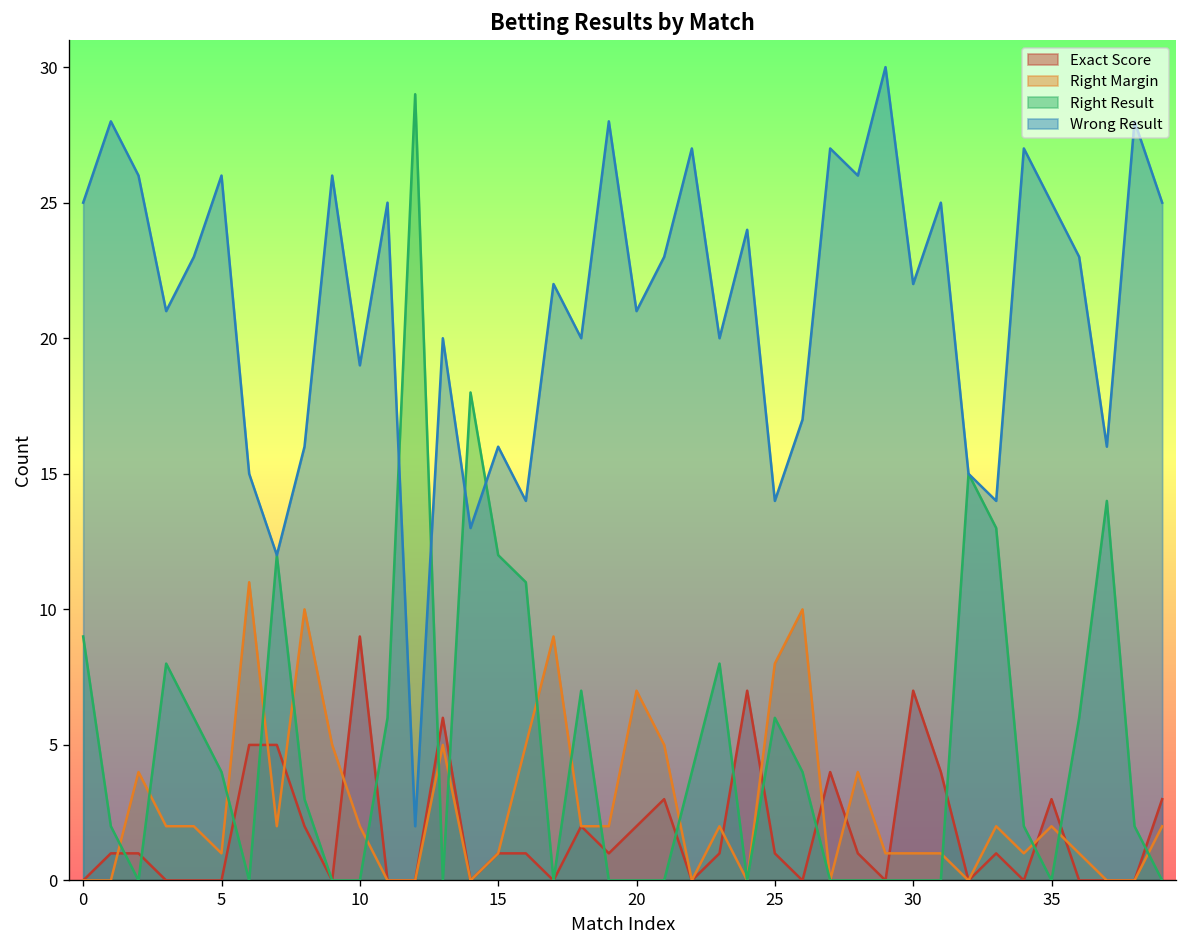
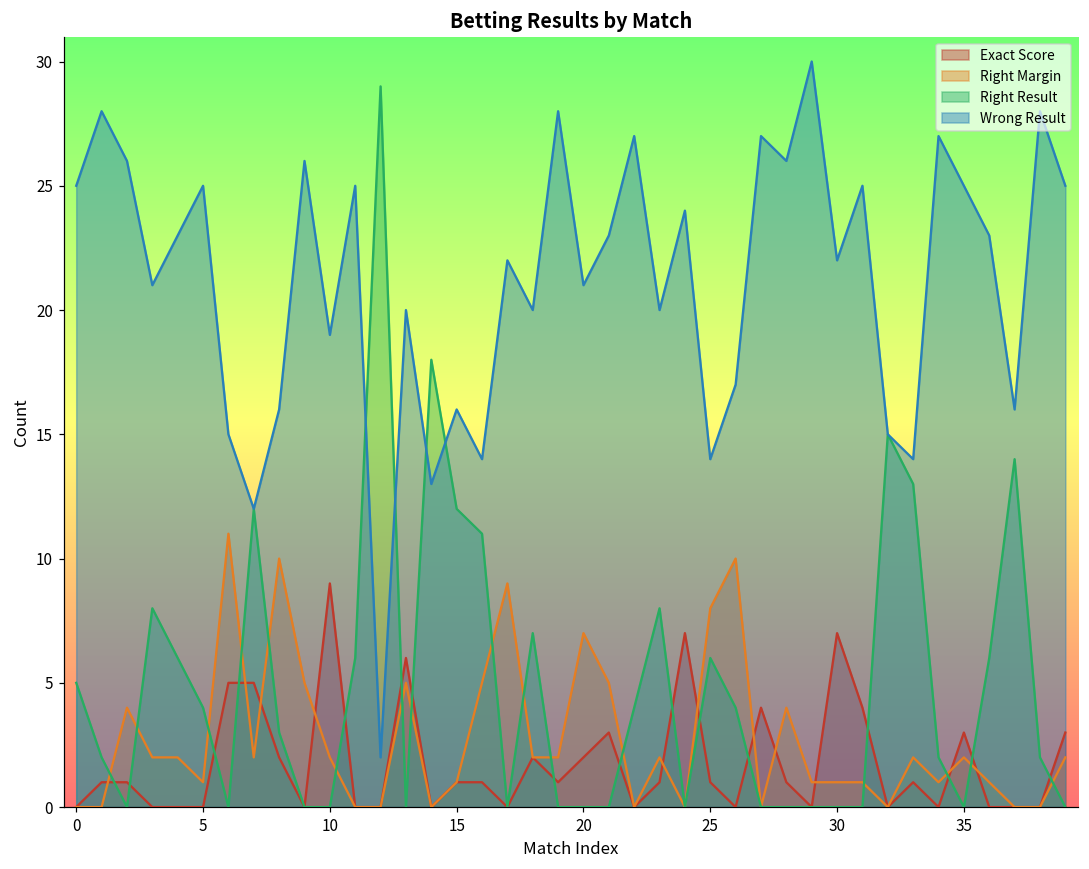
  {
    "Right Result": {
-     "0": 9,
+     "0": 5,
      "5": 4,
      "10": 0,
      "15": 12,
      "20": 0,
      "25": 6,
      "30": 0,
      "35": 0
    },
    "Wrong Result": {
      "0": 25,
-     "5": 26,
+     "5": 25,
      "10": 19,
      "15": 16,
      "20": 21,
      "25": 14,
      "30": 22,
      "35": 25
    }
  }
